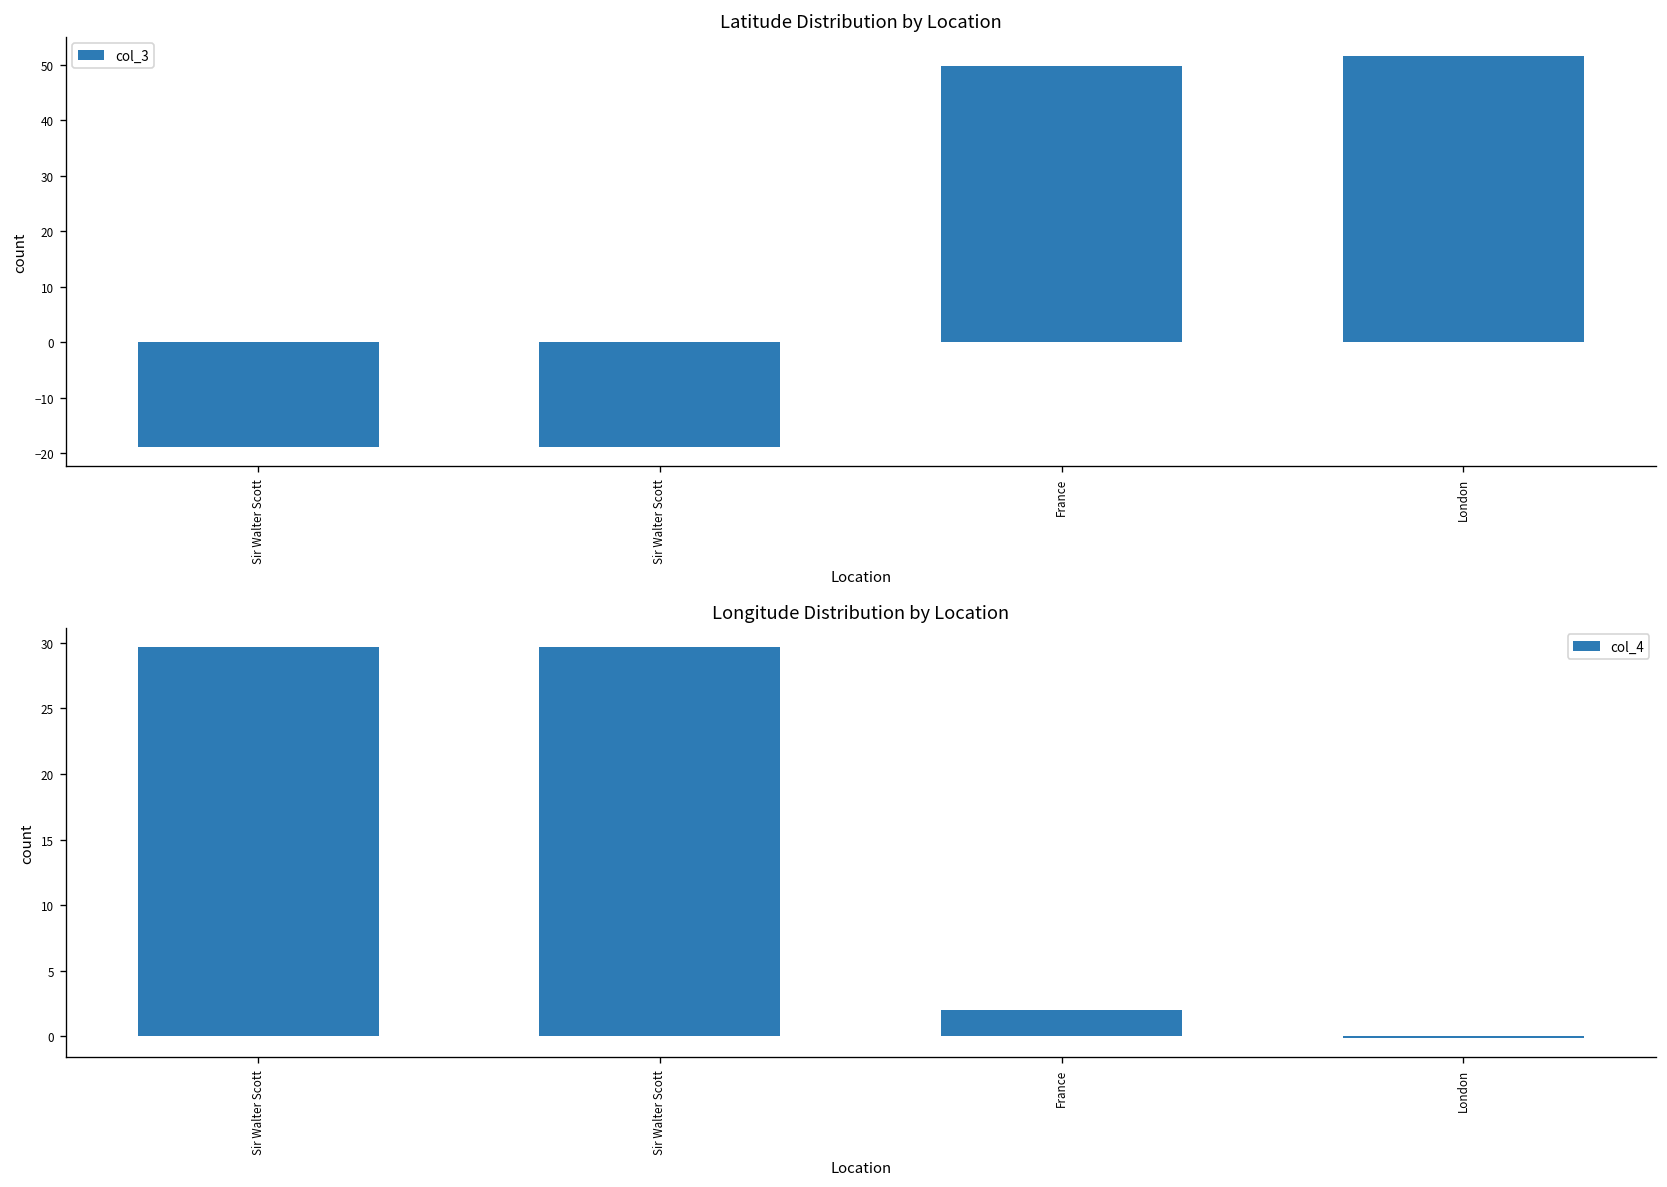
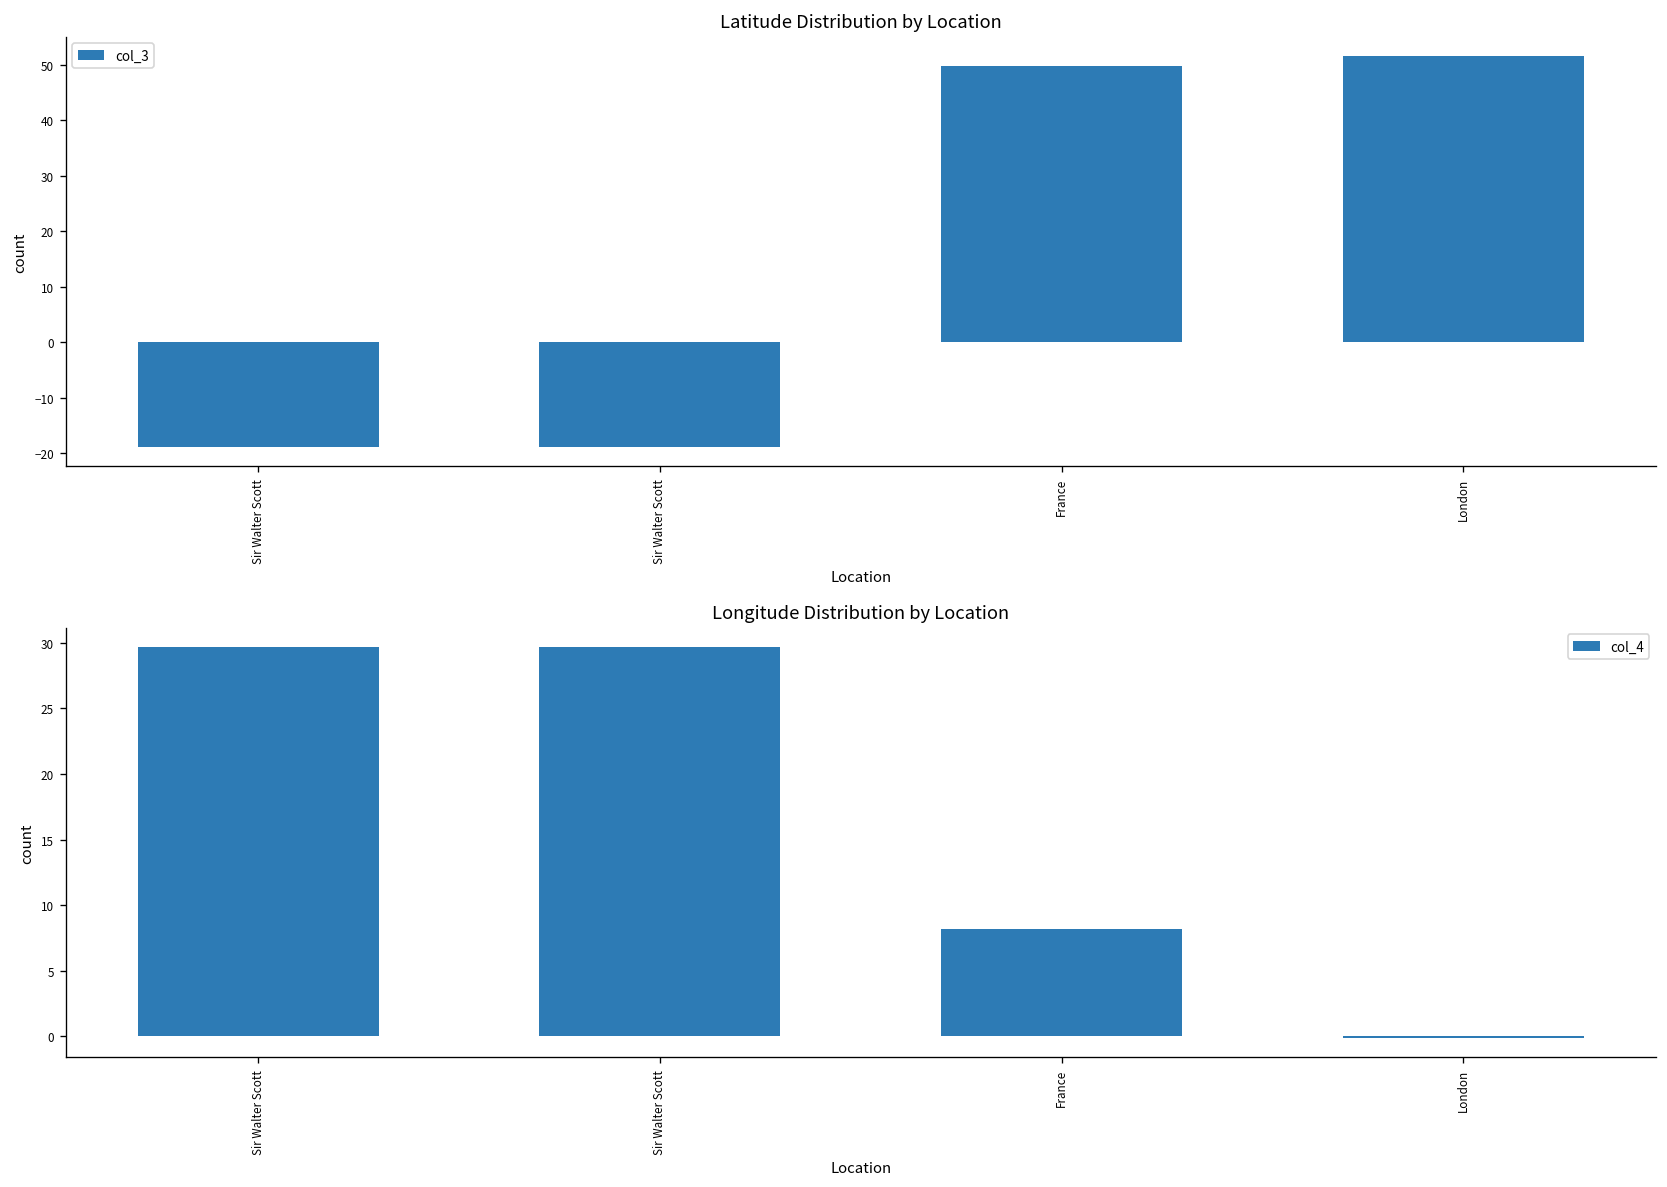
  {
    "Latitude Distribution by Location": {
      "France": 50,
      "London": 52
    },
    "Longitude Distribution by Location": {
-     "France": 2.0
+     "France": 8.2
    }
  }
